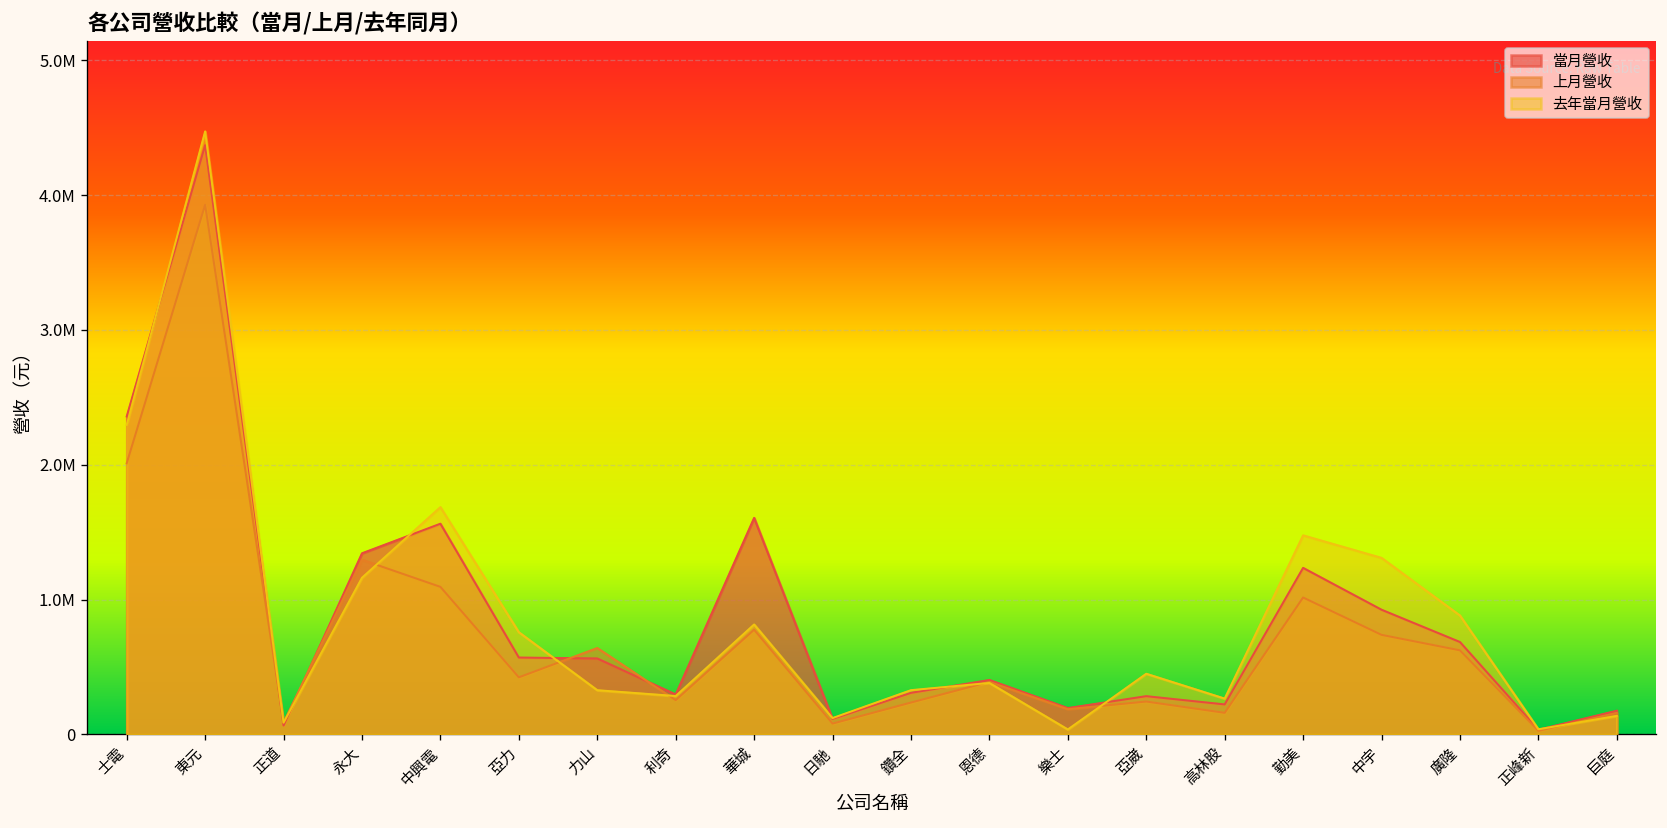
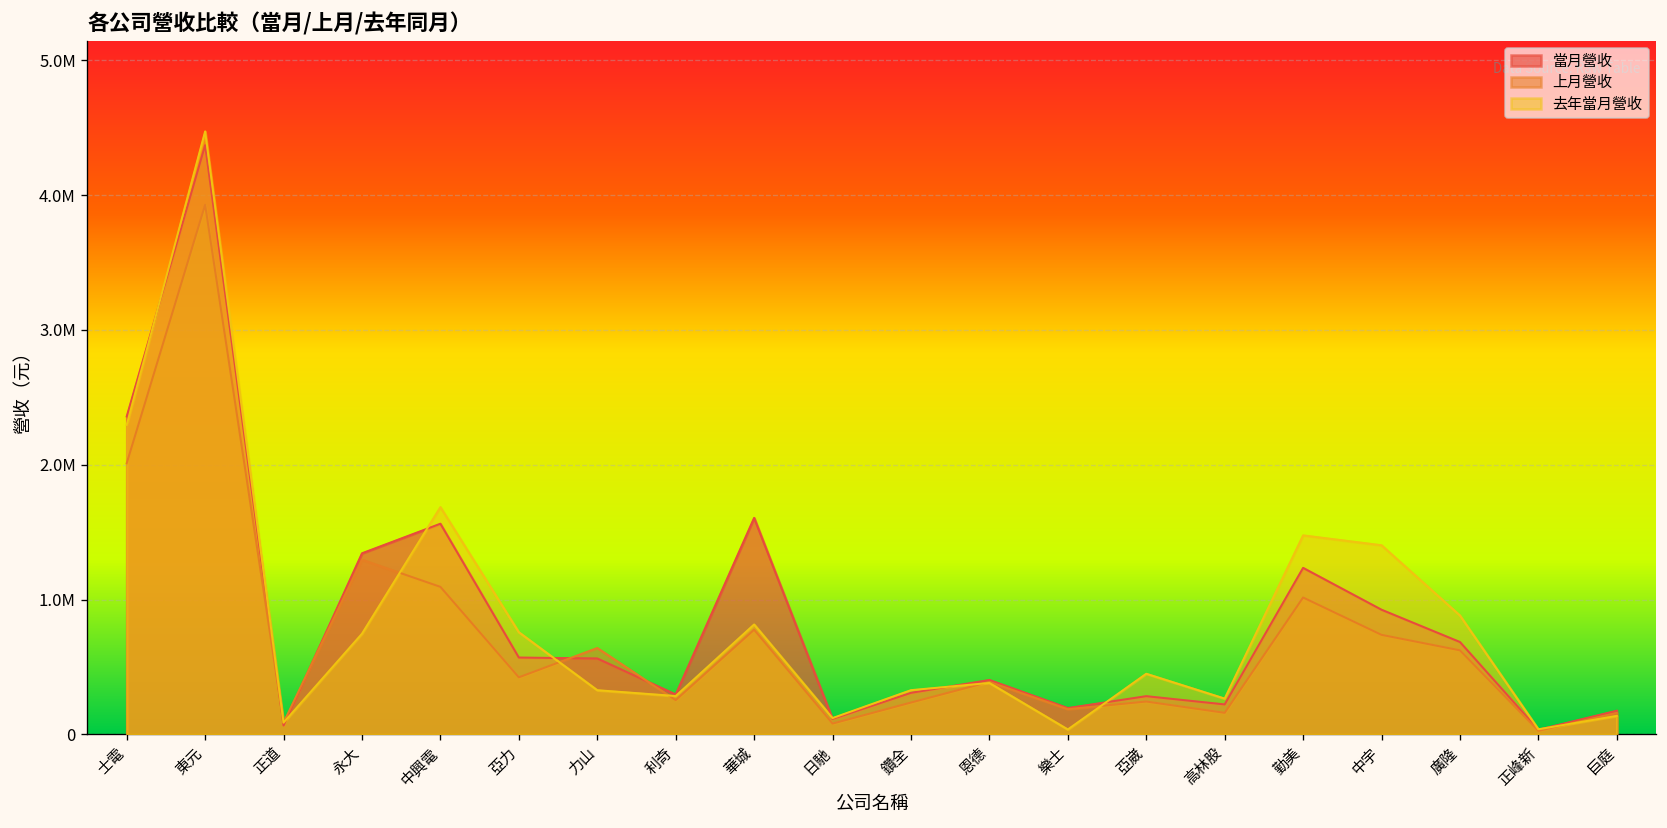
  {
    "去年當月營收": {
      "士電": 2300000,
      "東元": 4470000,
-     "永大": 1160000,
+     "永大": 750000,
      "中興電": 1690000,
      "亞力": 760000,
      "力山": 330000,
      "華城": 820000,
      "樂士": 40000,
      "亞崴": 450000,
      "高林股": 270000,
      "勤美": 1480000,
-     "中宇": 1310000,
+     "中宇": 1400000,
      "廣隆": 880000
    }
  }
